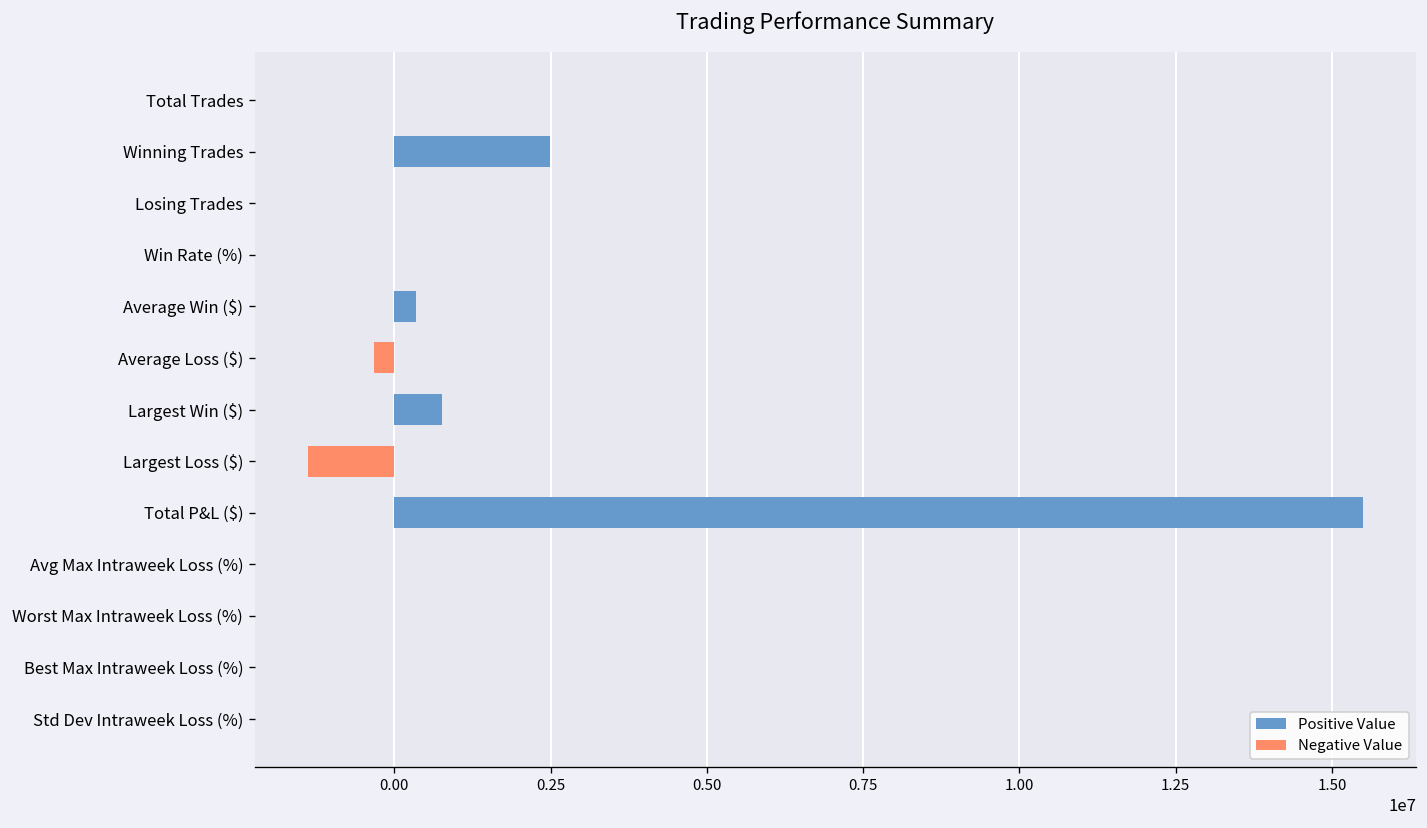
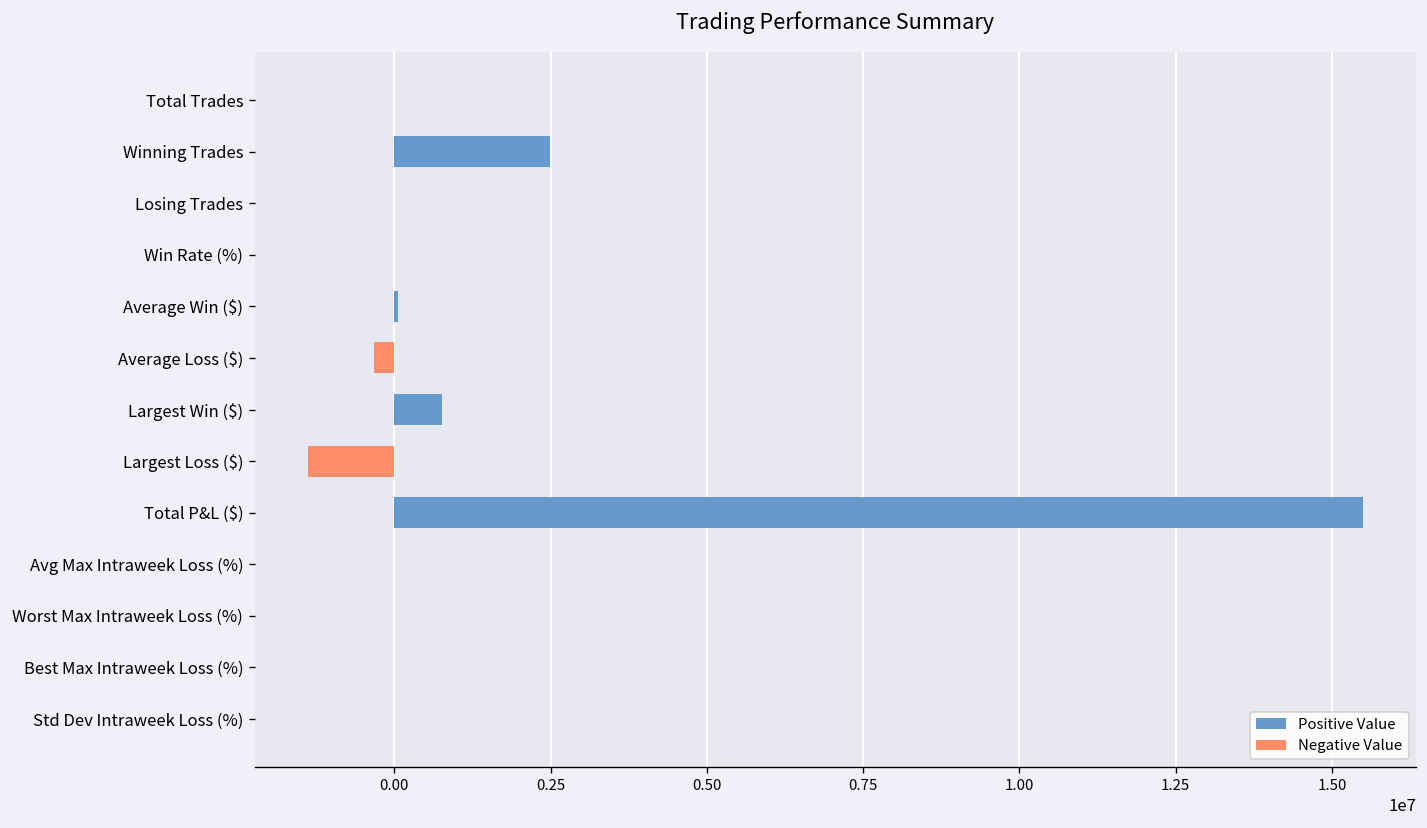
  {
    "Winning Trades": 2500000,
-   "Average Win ($)": 400000,
+   "Average Win ($)": 100000,
    "Average Loss ($)": -300000,
    "Largest Win ($)": 800000,
    "Largest Loss ($)": -1400000,
    "Total P&L ($)": 15500000,
    "Best Max Intraweek Loss (%)": 0
  }
